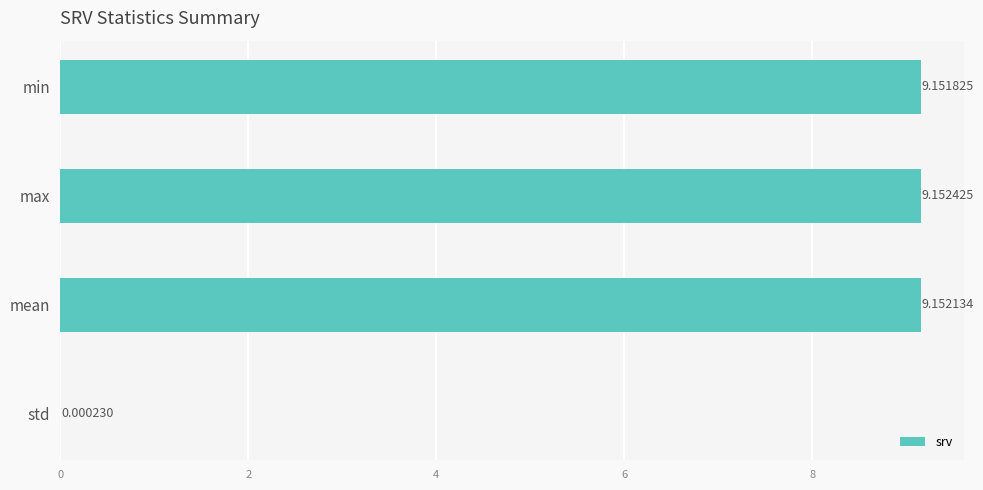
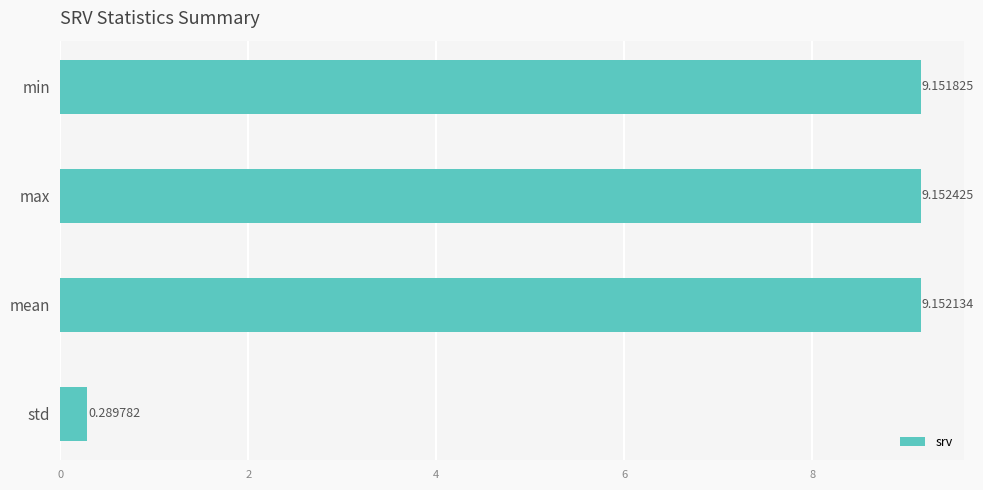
  {
    "min": 9.151825,
    "max": 9.152425,
    "mean": 9.152134,
-   "std": 0.000230
+   "std": 0.289782
  }
